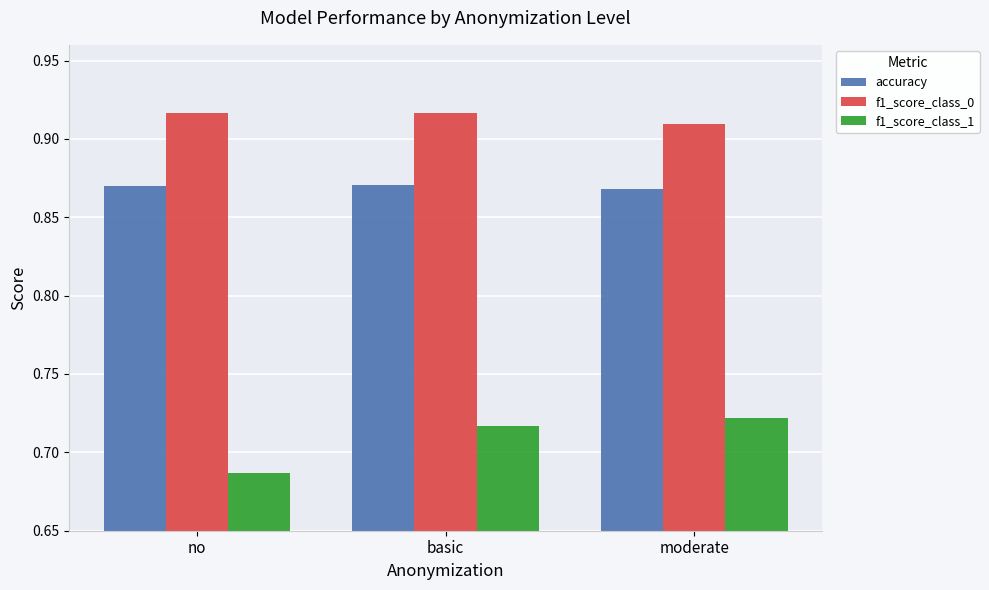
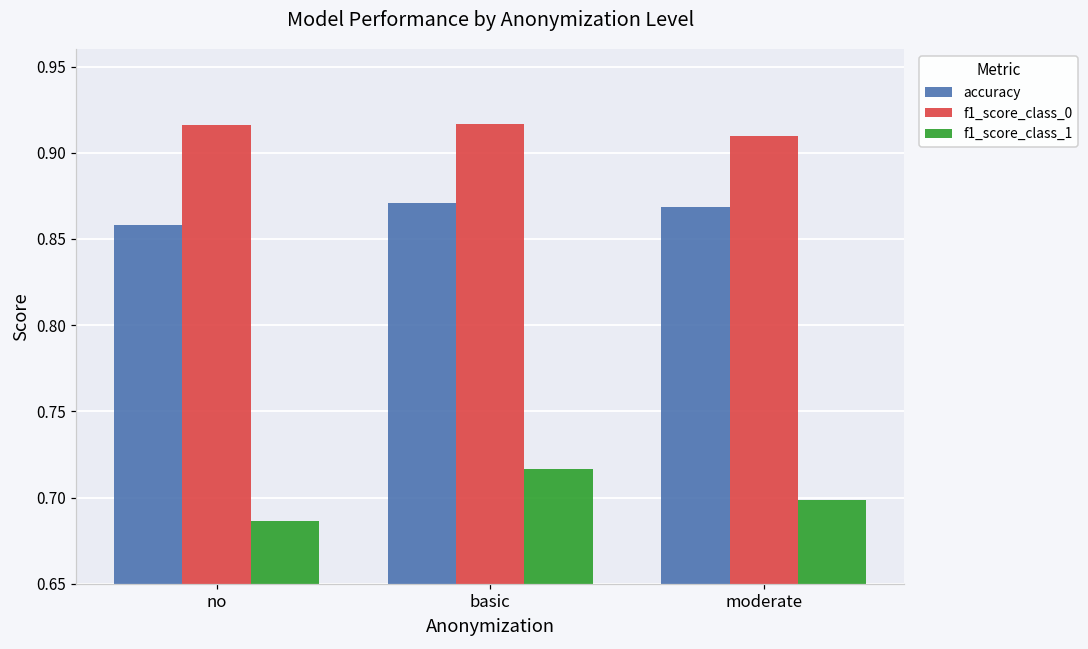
  {
    "accuracy": {
-     "no": 0.870,
+     "no": 0.858,
      "basic": 0.871,
      "moderate": 0.868
    },
    "f1_score_class_0": {
      "no": 0.916,
      "basic": 0.917,
      "moderate": 0.910
    },
    "f1_score_class_1": {
      "no": 0.687,
      "basic": 0.717,
-     "moderate": 0.722
+     "moderate": 0.699
    }
  }
